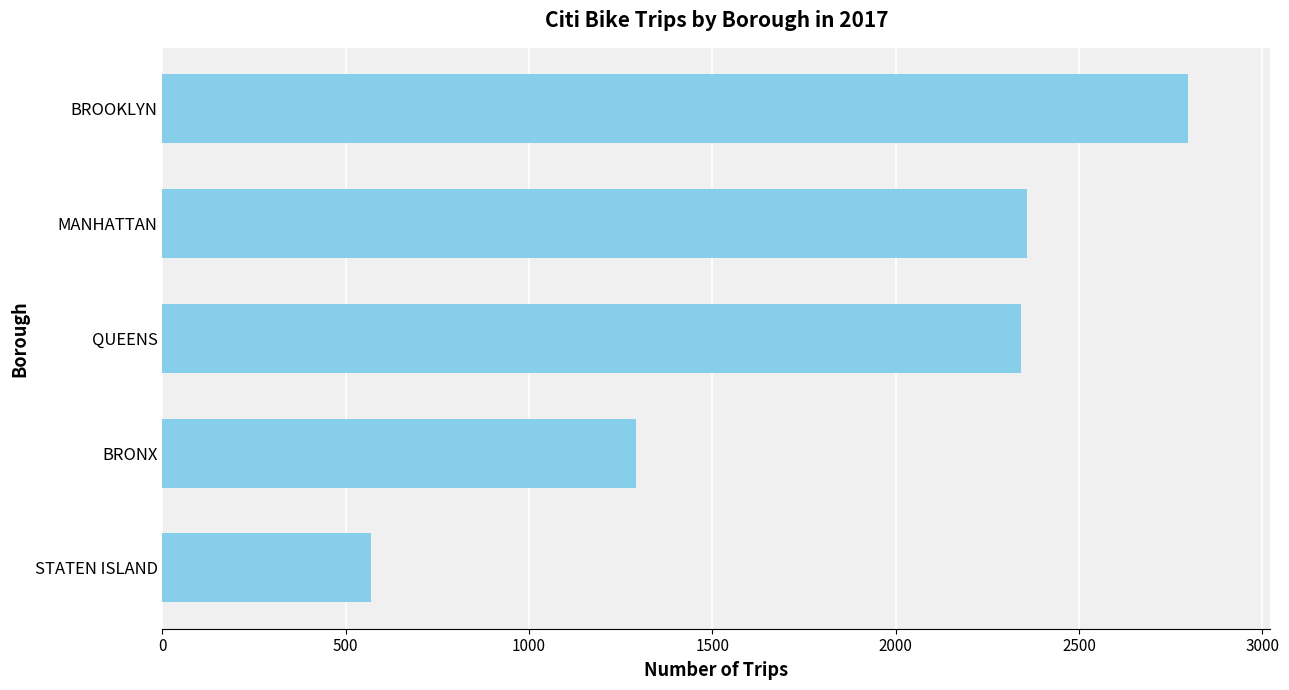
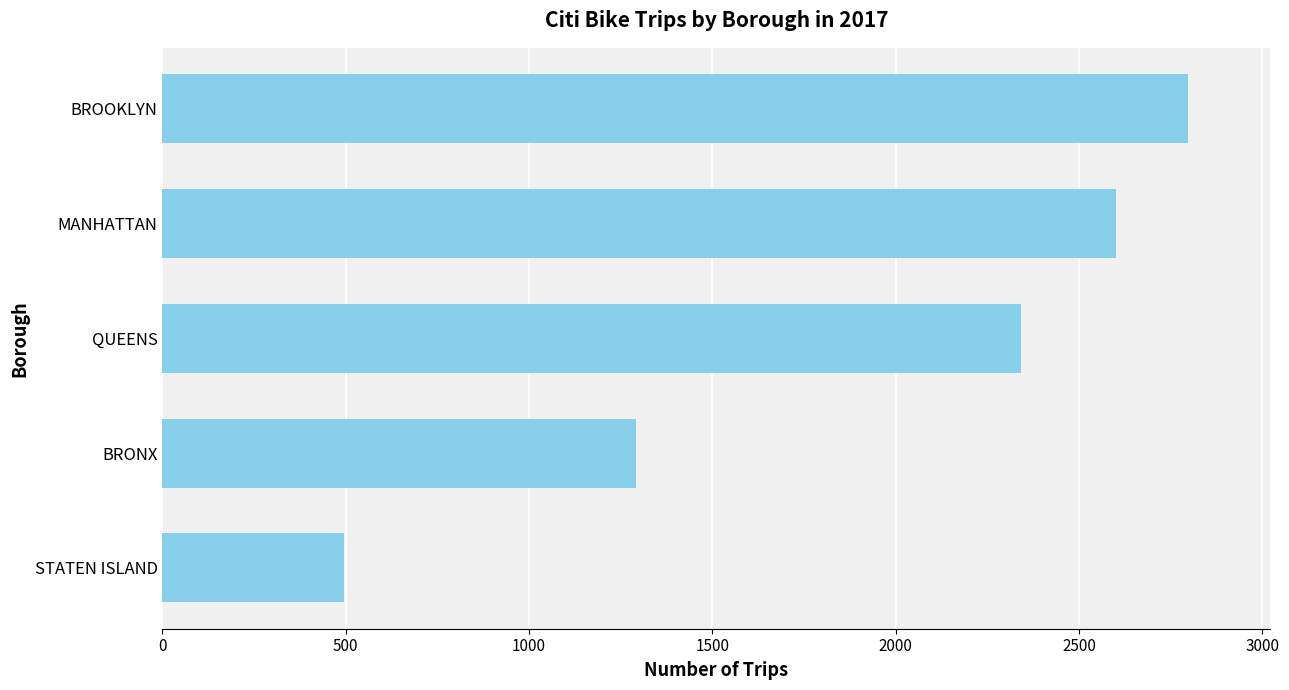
  {
    "BROOKLYN": 2800,
-   "MANHATTAN": 2360,
+   "MANHATTAN": 2600,
    "QUEENS": 2340,
    "BRONX": 1290,
-   "STATEN ISLAND": 570
+   "STATEN ISLAND": 500
  }
